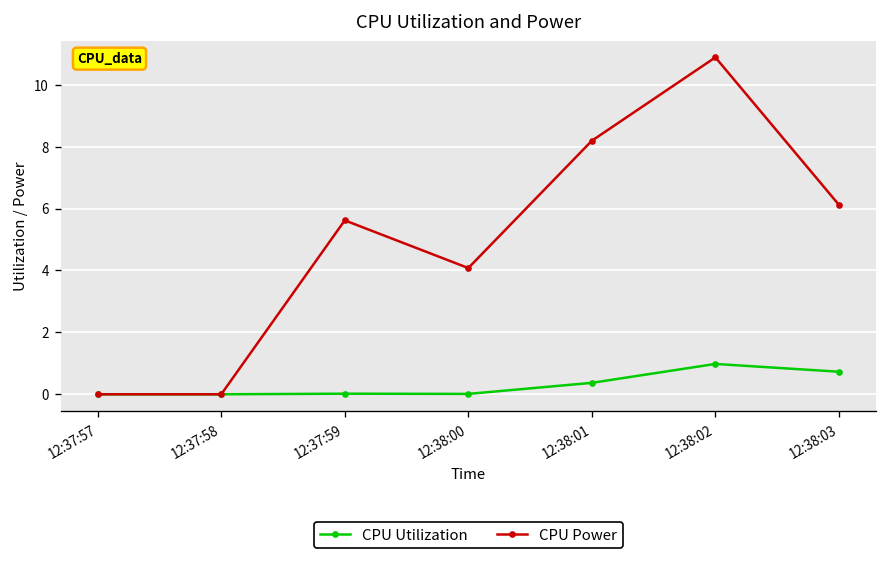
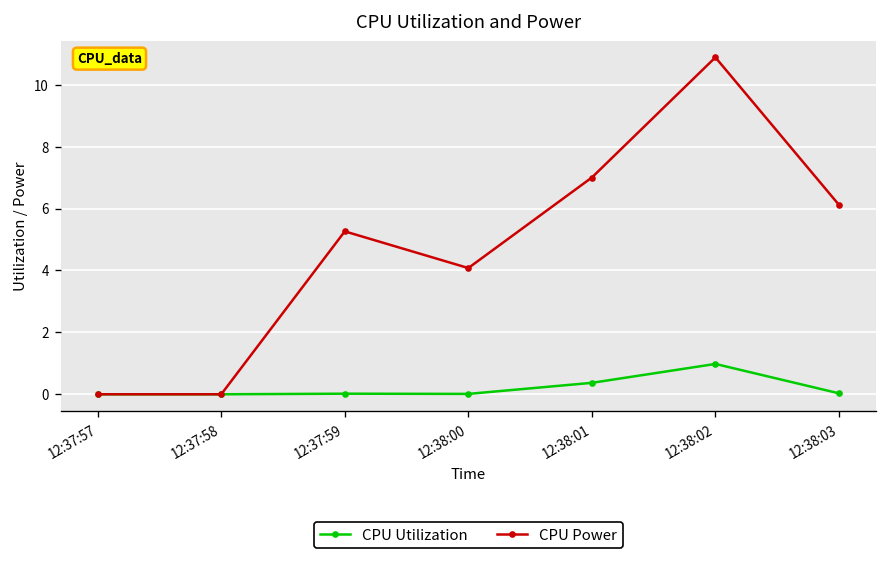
  {
    "CPU Utilization": {
      "12:37:59": 0.0,
      "12:38:00": 0.0,
      "12:38:01": 0.4,
      "12:38:02": 1.0,
-     "12:38:03": 0.7
+     "12:38:03": 0.0
    },
    "CPU Power": {
-     "12:37:59": 5.6,
+     "12:37:59": 5.3,
      "12:38:00": 4.1,
-     "12:38:01": 8.2,
+     "12:38:01": 7.0,
      "12:38:02": 10.9,
      "12:38:03": 6.1
    }
  }
